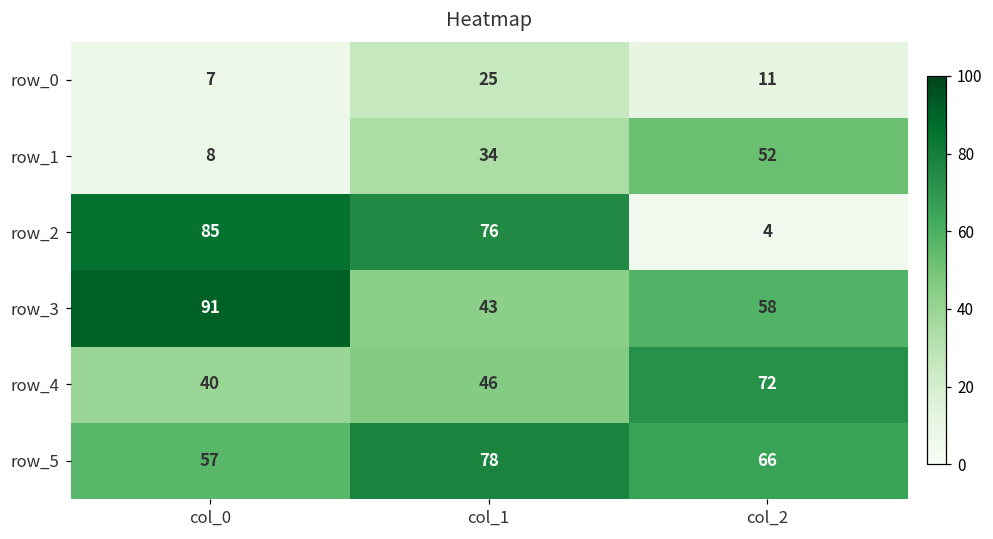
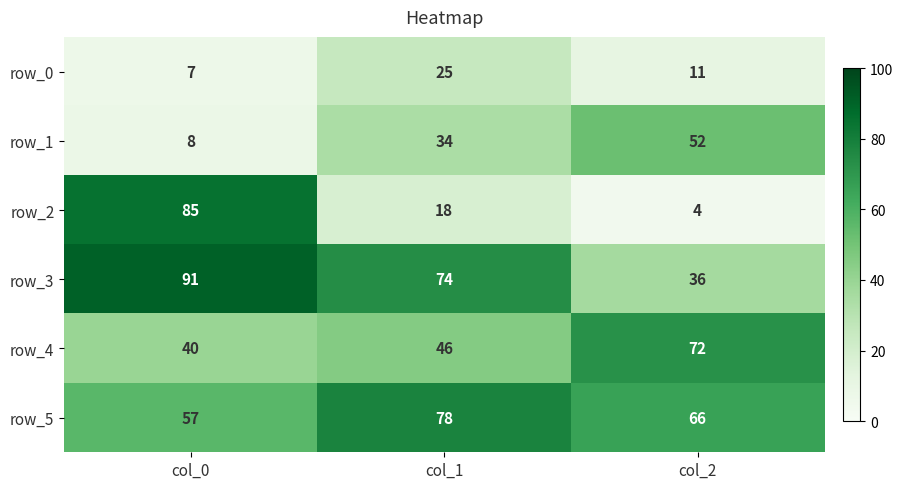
  {
    "row_0": {
      "col_0": 7,
      "col_1": 25,
      "col_2": 11
    },
    "row_1": {
      "col_0": 8,
      "col_1": 34,
      "col_2": 52
    },
    "row_2": {
      "col_0": 85,
-     "col_1": 76,
+     "col_1": 18,
      "col_2": 4
    },
    "row_3": {
      "col_0": 91,
-     "col_1": 43,
-     "col_2": 58
+     "col_1": 74,
+     "col_2": 36
    },
    "row_4": {
      "col_0": 40,
      "col_1": 46,
      "col_2": 72
    },
    "row_5": {
      "col_0": 57,
      "col_1": 78,
      "col_2": 66
    }
  }
